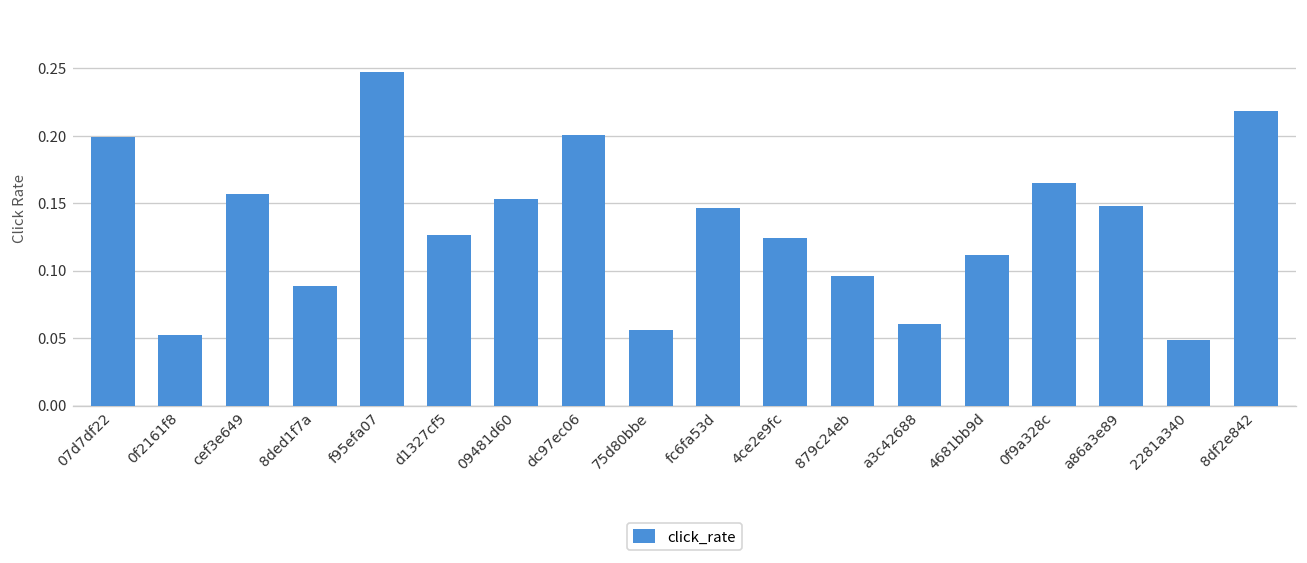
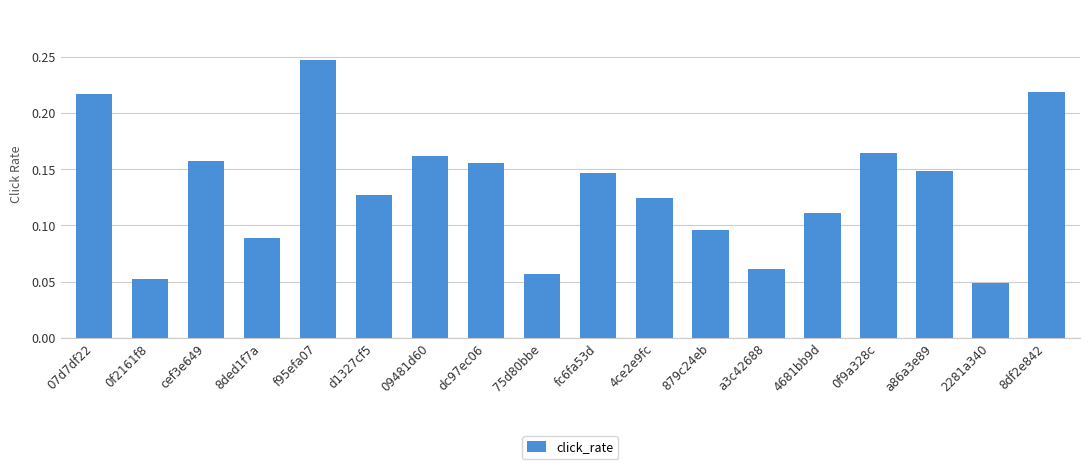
  {
-   "07d7df22": 0.199,
+   "07d7df22": 0.217,
    "0f2161f8": 0.052,
    "cef3e649": 0.157,
    "8ded1f7a": 0.089,
    "f95efa07": 0.247,
    "d1327cf5": 0.127,
-   "09481d60": 0.153,
-   "dc97ec06": 0.201,
+   "09481d60": 0.162,
+   "dc97ec06": 0.155,
    "75d80bbe": 0.056,
    "fc6fa53d": 0.146,
    "4ce2e9fc": 0.125,
    "879c24eb": 0.096,
    "a3c42688": 0.061,
    "4681bb9d": 0.112,
    "0f9a328c": 0.165,
    "a86a3e89": 0.148,
    "2281a340": 0.049,
    "8df2e842": 0.219
  }
